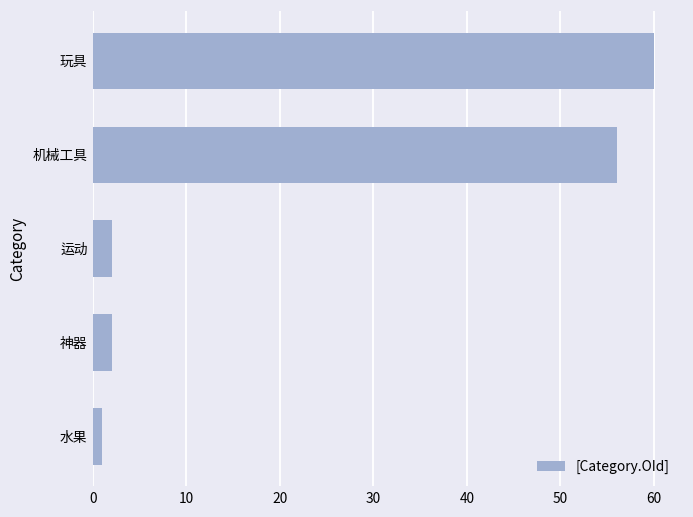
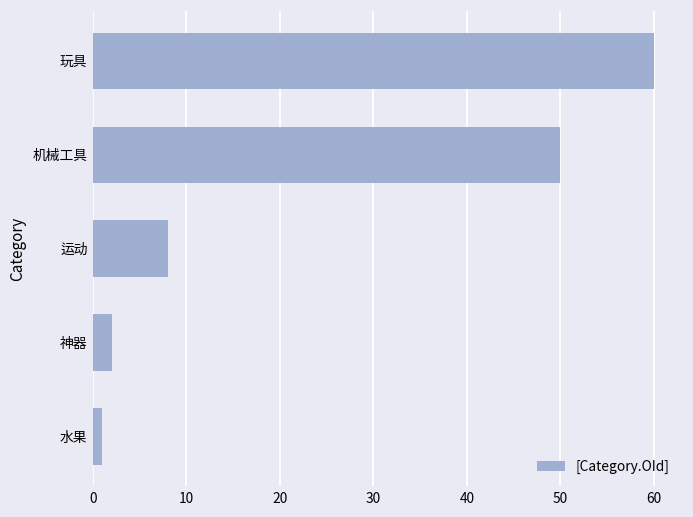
  {
    "玩具": 60,
-   "机械工具": 56,
-   "运动": 2,
+   "机械工具": 50,
+   "运动": 8,
    "神器": 2,
    "水果": 1
  }
